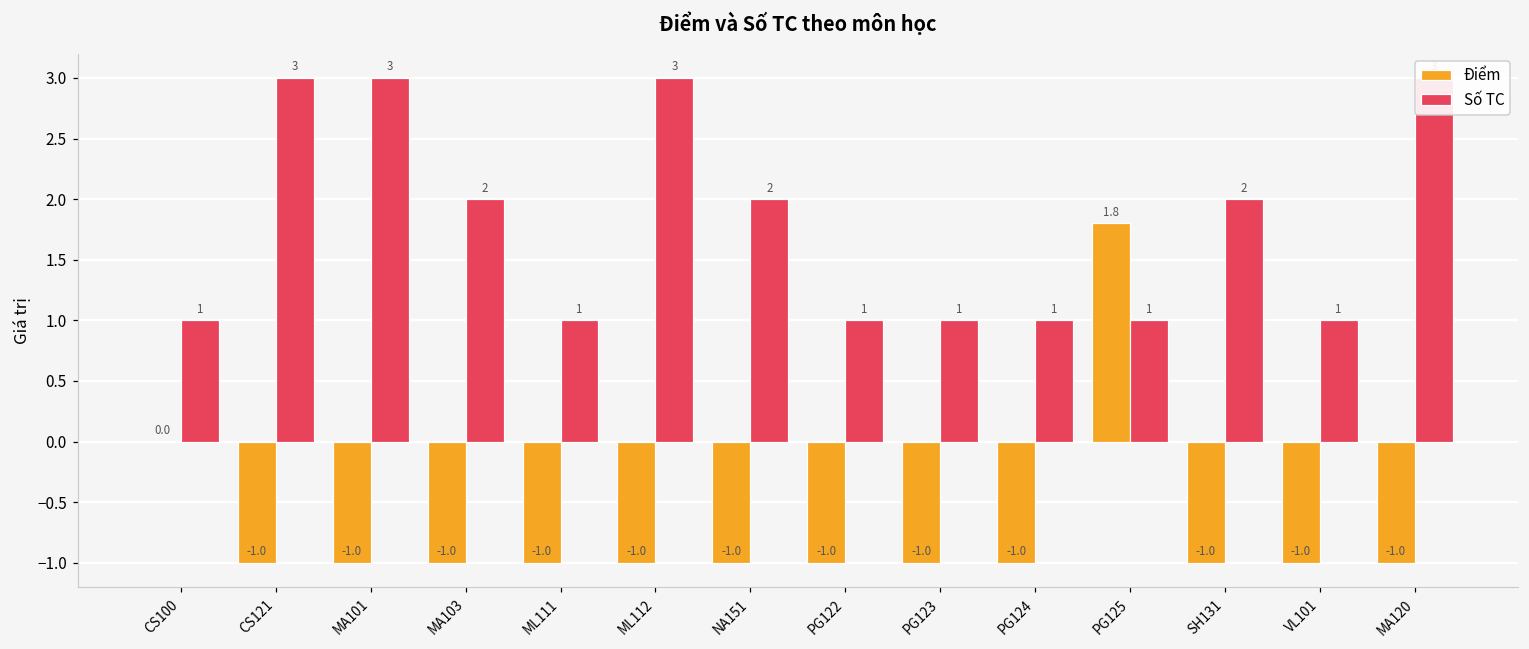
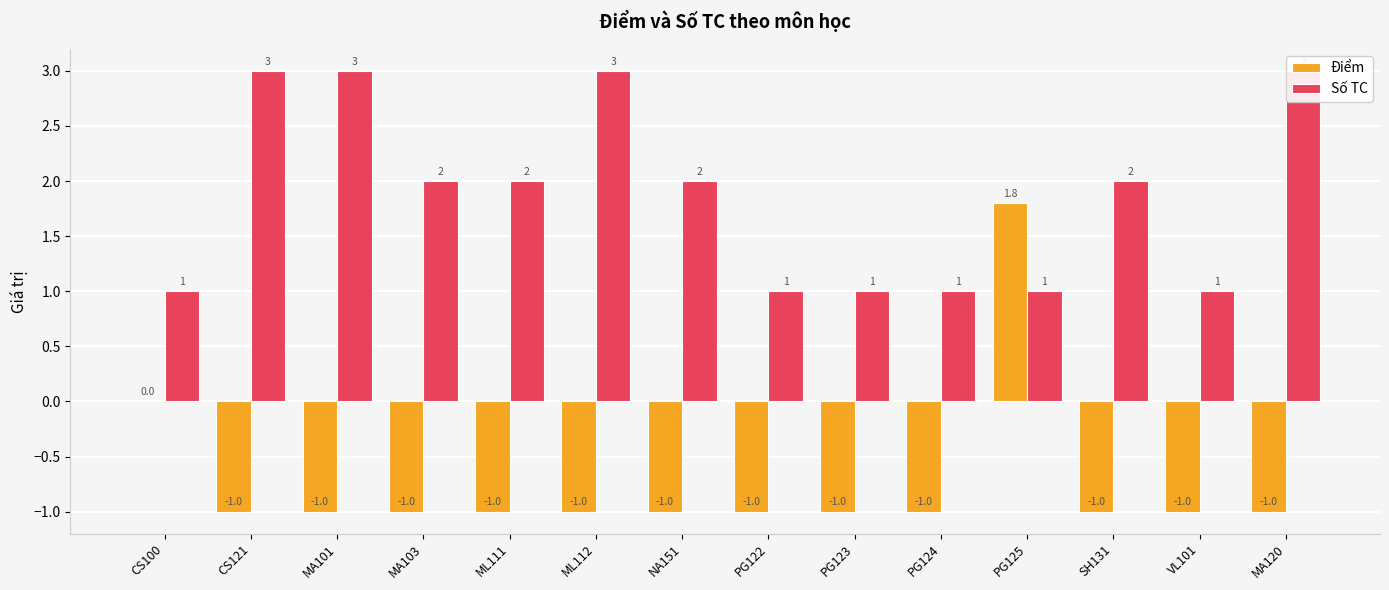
  {
    "Điểm": {
      "CS100": 0.0,
      "CS121": -1.0,
      "MA101": -1.0,
      "MA103": -1.0,
      "ML111": -1.0,
      "ML112": -1.0,
      "NA151": -1.0,
      "PG122": -1.0,
      "PG123": -1.0,
      "PG124": -1.0,
      "PG125": 1.8,
      "SH131": -1.0,
      "VL101": -1.0,
      "MA120": -1.0
    },
    "Số TC": {
      "CS100": 1,
      "CS121": 3,
      "MA101": 3,
      "MA103": 2,
-     "ML111": 1,
+     "ML111": 2,
      "ML112": 3,
      "NA151": 2,
      "PG122": 1,
      "PG123": 1,
      "PG124": 1,
      "PG125": 1,
      "SH131": 2,
      "VL101": 1
    }
  }
